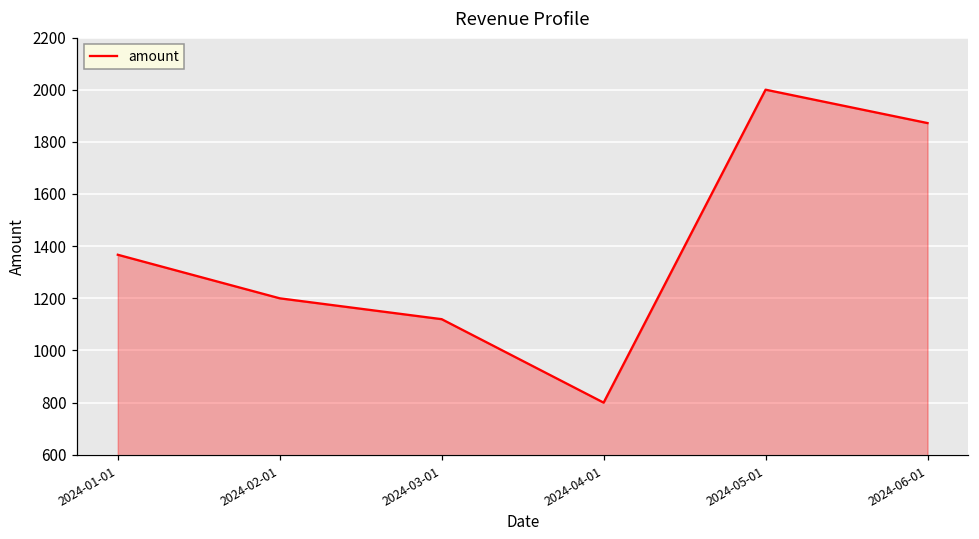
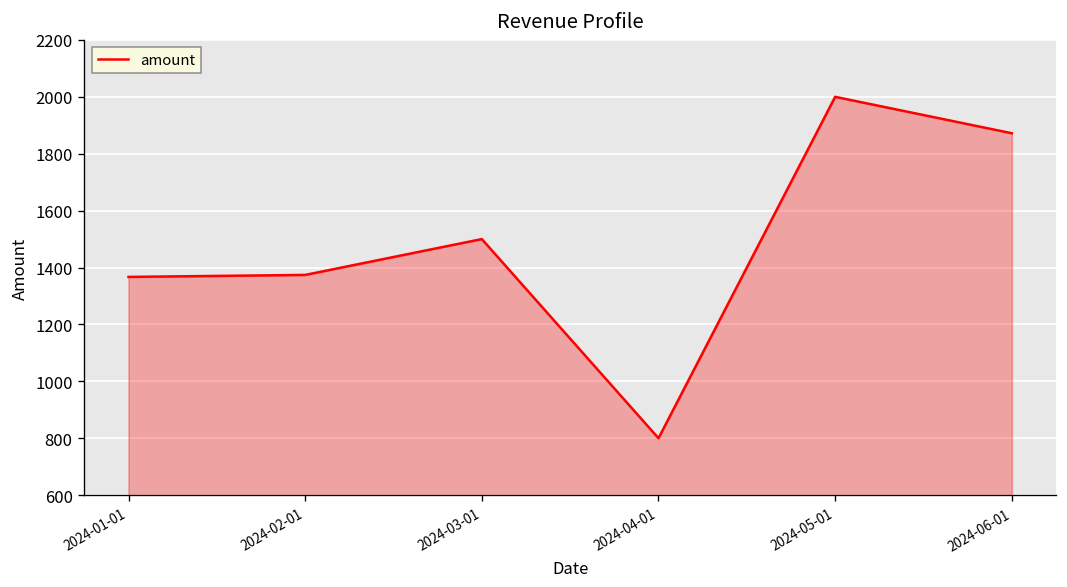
  {
    "2024-01-01": 1370,
-   "2024-02-01": 1200,
-   "2024-03-01": 1120,
+   "2024-02-01": 1370,
+   "2024-03-01": 1500,
    "2024-04-01": 800,
    "2024-05-01": 2000,
    "2024-06-01": 1870
  }
